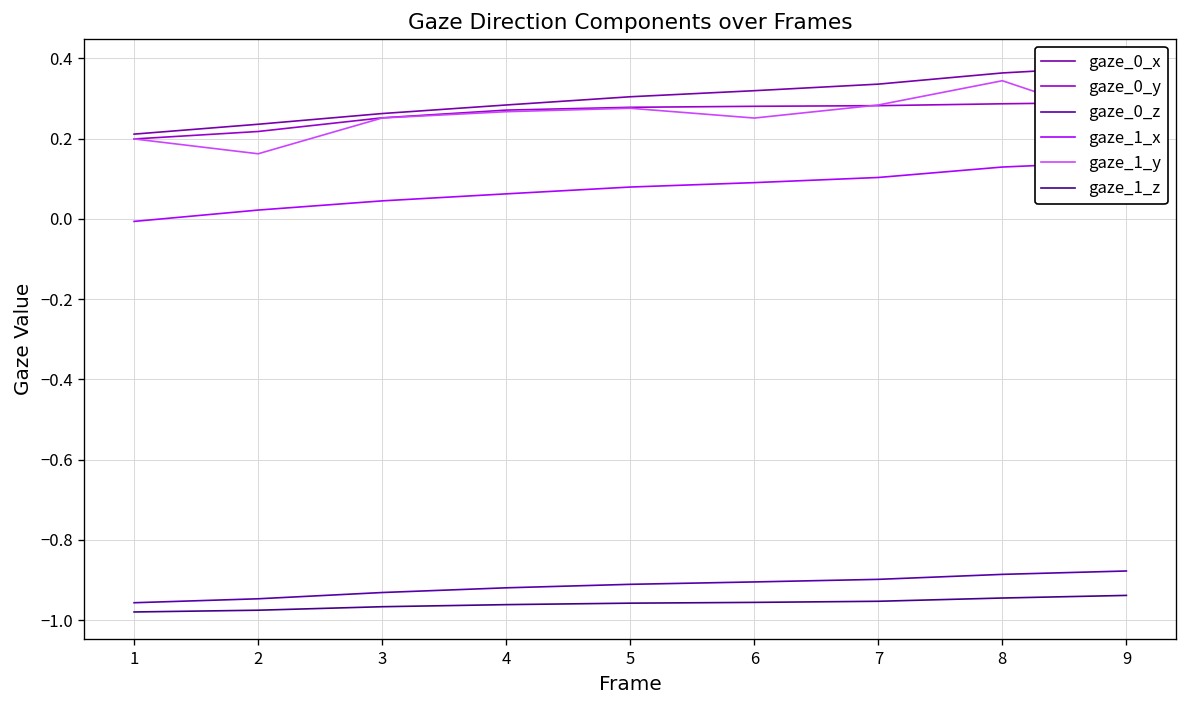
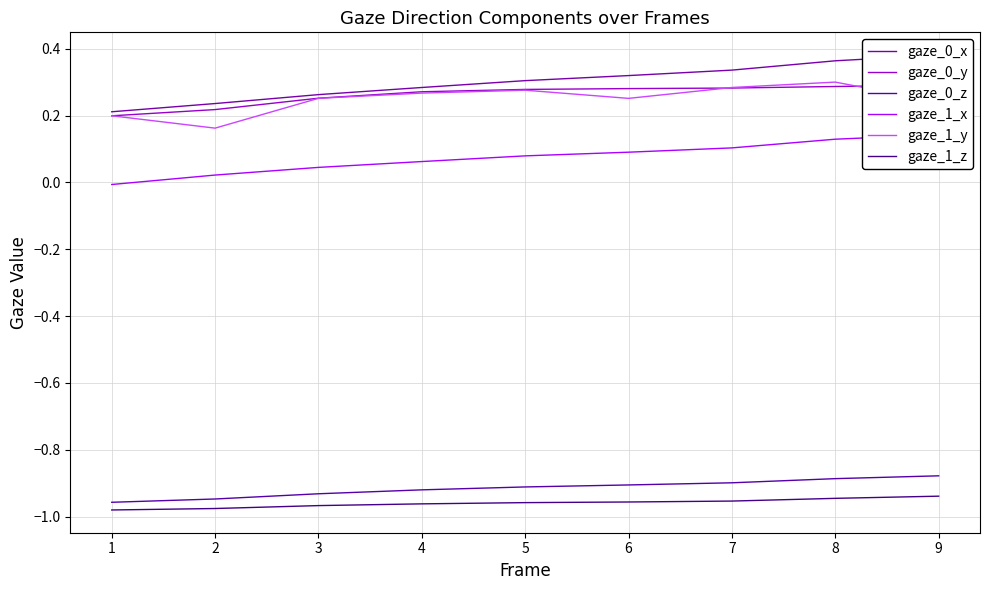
  {
    "gaze_1_y": {
      "2": 0.16,
      "6": 0.25,
-     "8": 0.34
+     "8": 0.30
    }
  }
